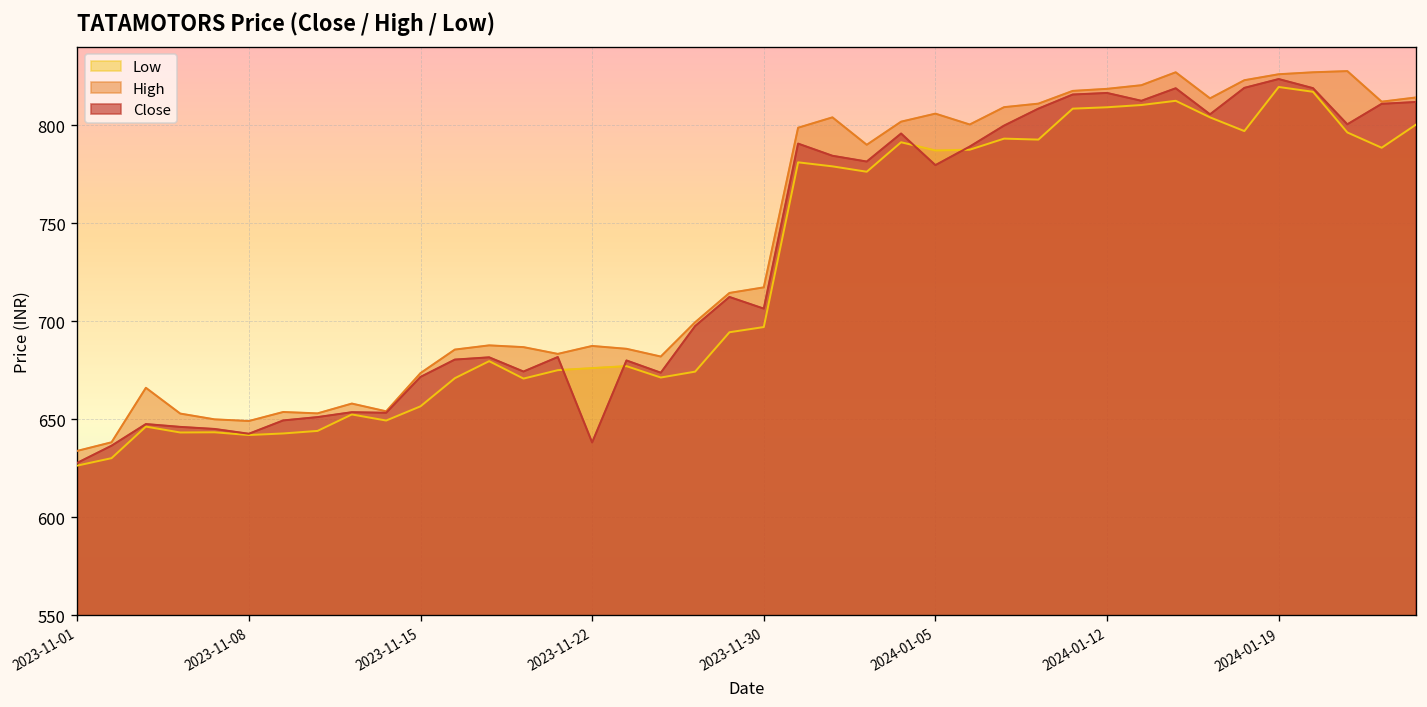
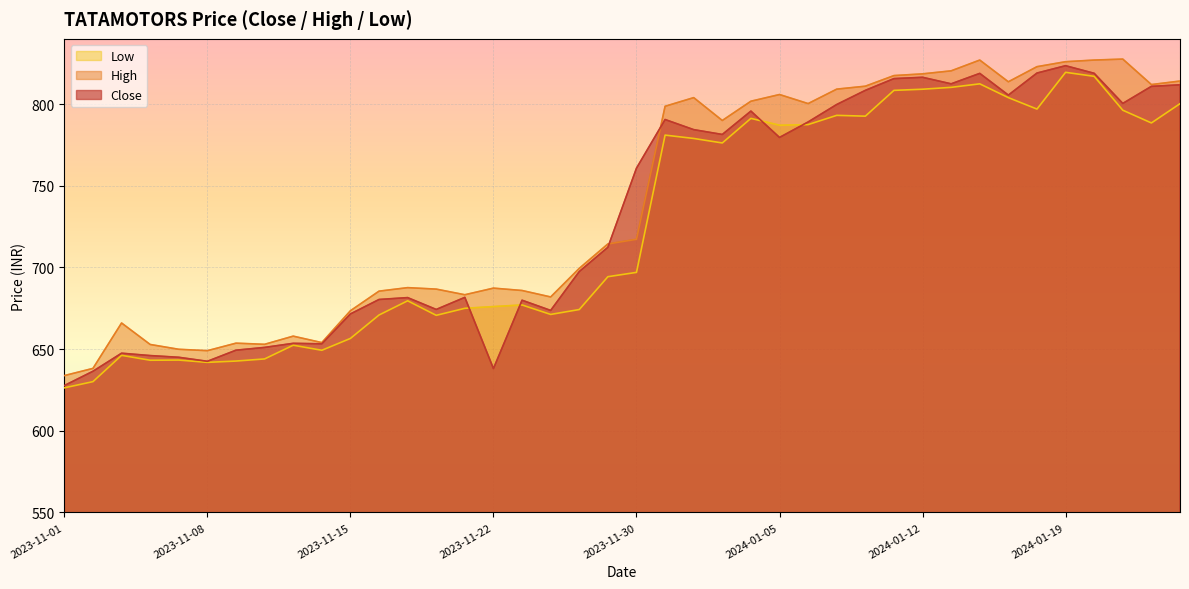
  {
    "Close": {
      "2023-11-15": 672,
      "2023-11-22": 638,
-     "2023-11-30": 706,
+     "2023-11-30": 761,
      "2024-01-05": 780,
      "2024-01-12": 816,
      "2024-01-19": 824
    }
  }
